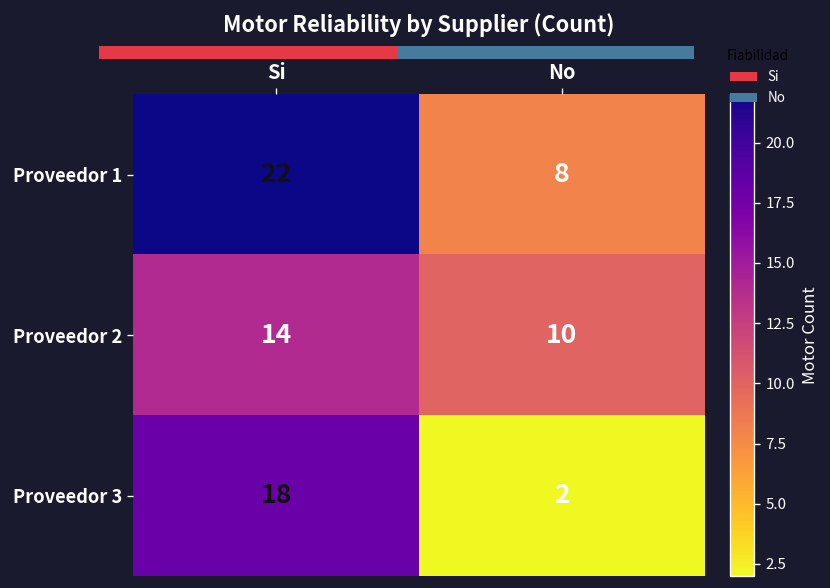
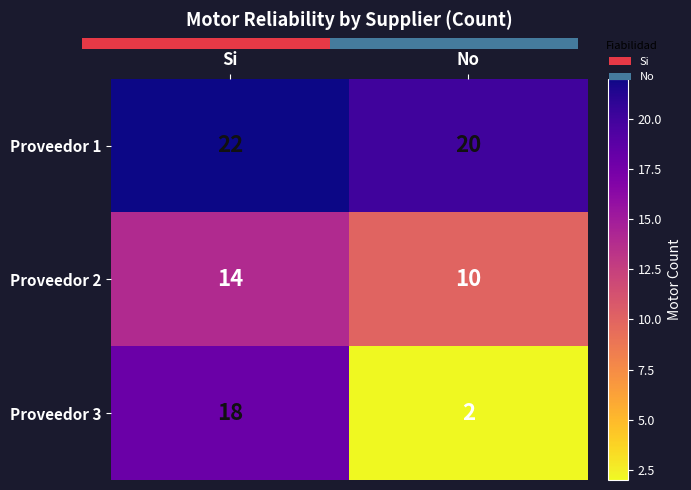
  {
    "Motor Reliability by Supplier (Count)": {
      "Proveedor 1": {
        "Si": 22,
-       "No": 8
+       "No": 20
      },
      "Proveedor 2": {
        "Si": 14,
        "No": 10
      },
      "Proveedor 3": {
        "Si": 18,
        "No": 2
      }
    }
  }
